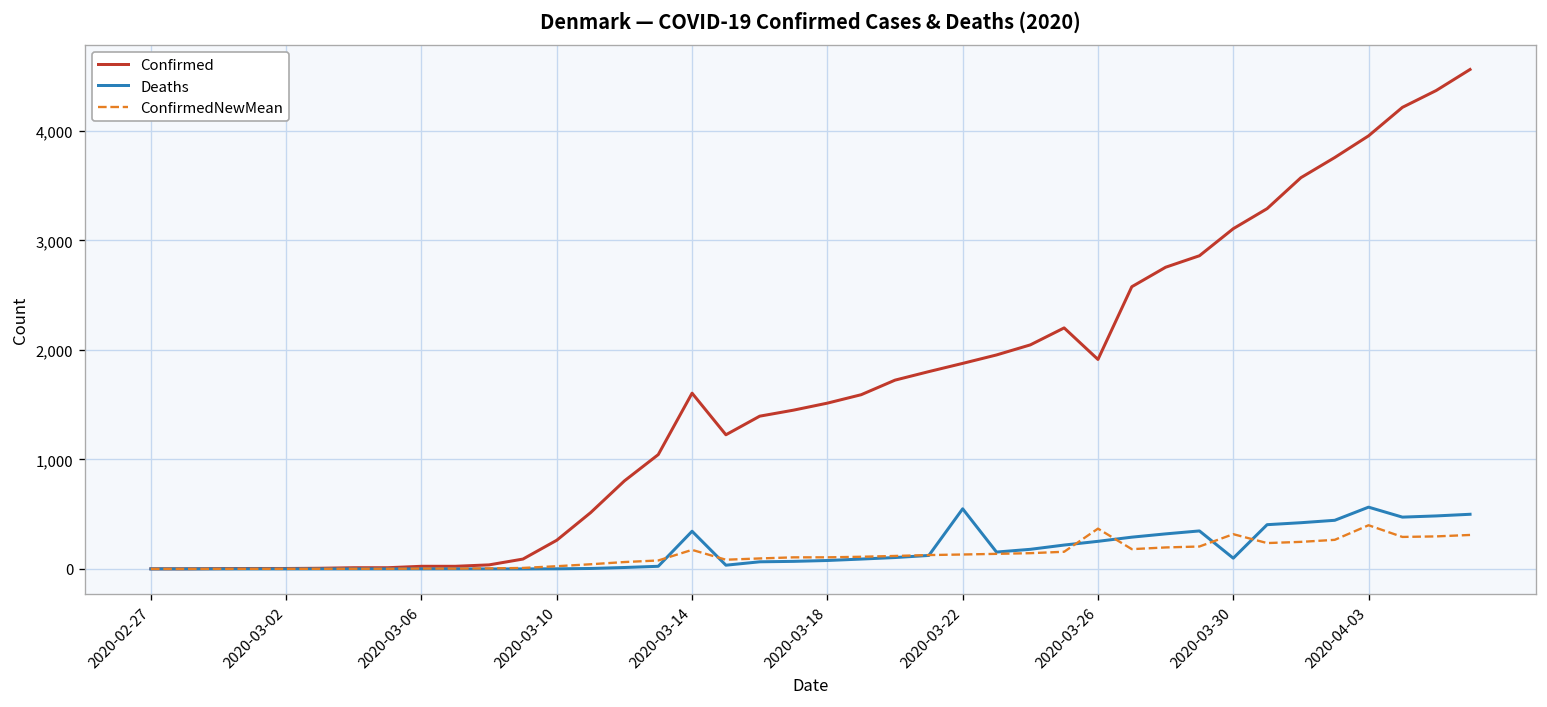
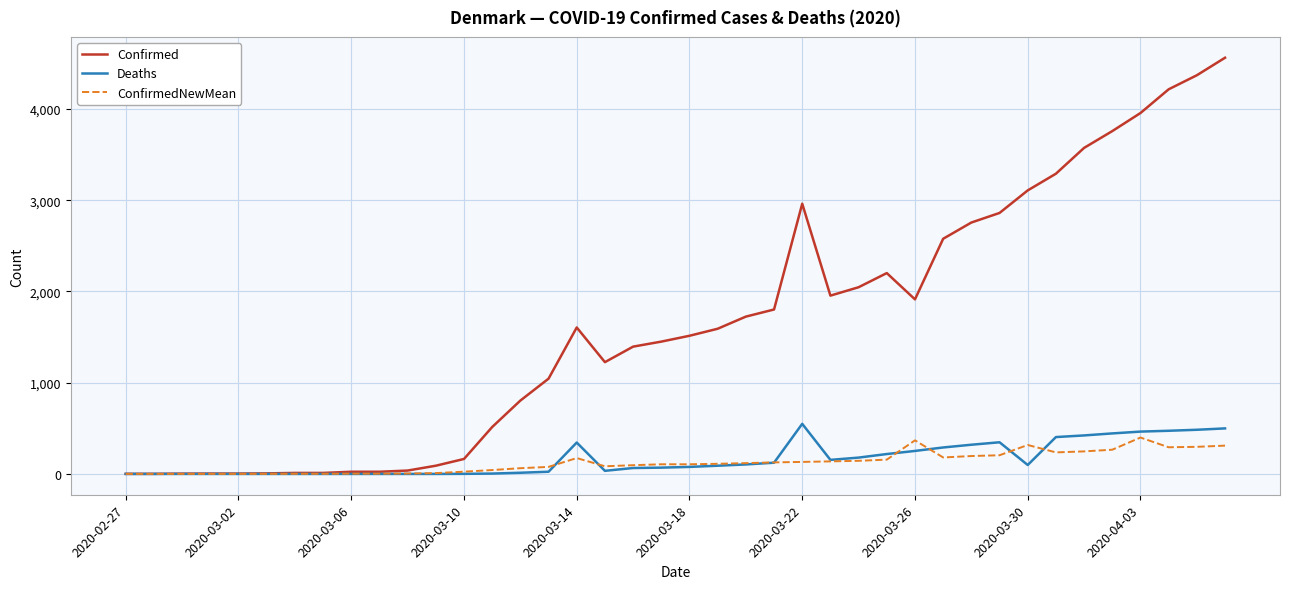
  {
    "Confirmed": {
-     "2020-03-10": "300",
+     "2020-03-10": "200",
      "2020-03-14": "1,600",
      "2020-03-18": "1,500",
-     "2020-03-22": "1,900",
+     "2020-03-22": "3,000",
      "2020-03-26": "1,900",
      "2020-03-30": "3,100",
      "2020-04-03": "4,000"
    },
    "Deaths": {
      "2020-03-14": "300",
      "2020-03-18": "100",
      "2020-03-22": "500",
      "2020-03-26": "300",
      "2020-03-30": "100",
-     "2020-04-03": "600"
+     "2020-04-03": "500"
    },
    "ConfirmedNewMean": {
      "2020-03-14": "200",
      "2020-03-18": "100",
      "2020-03-22": "100",
      "2020-03-26": "400",
      "2020-03-30": "300",
      "2020-04-03": "400"
    }
  }
